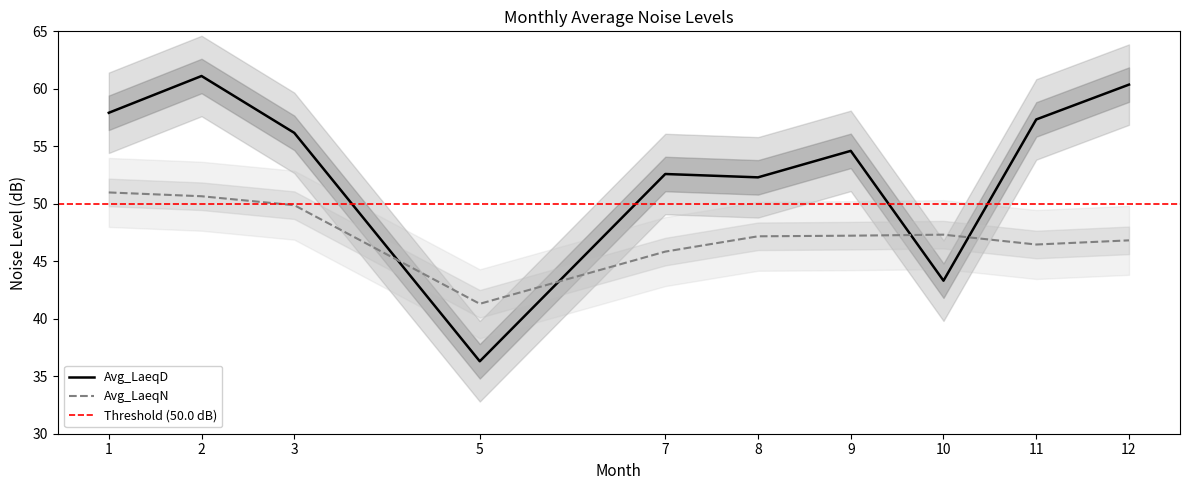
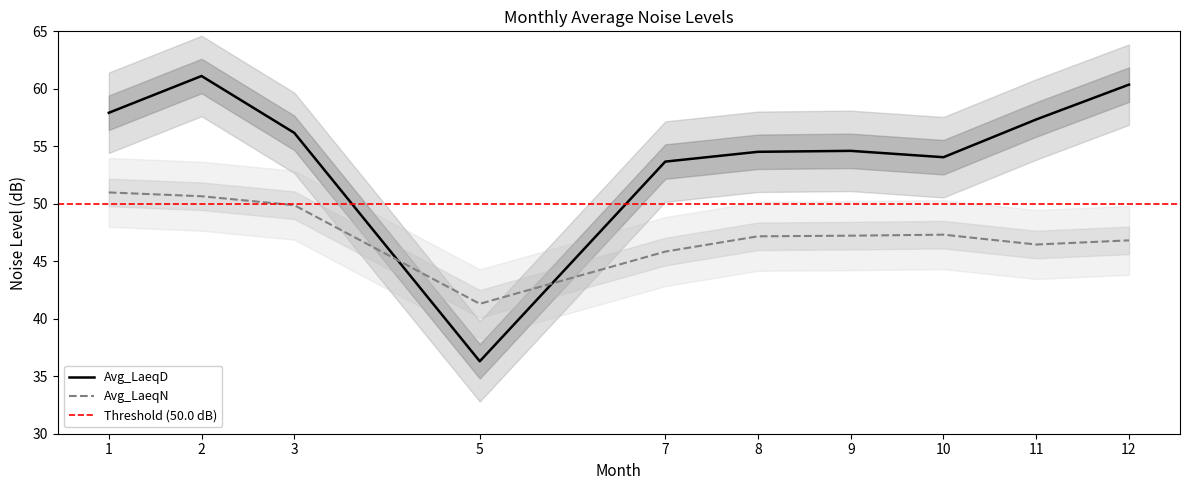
  {
    "Avg_LaeqD": {
      "1": 57.9,
      "2": 61.1,
      "3": 56.2,
      "5": 36.3,
-     "7": 52.6,
-     "8": 52.3,
+     "7": 53.7,
+     "8": 54.5,
      "9": 54.6,
-     "10": 43.3,
+     "10": 54.1,
      "11": 57.3,
      "12": 60.4
    }
  }
